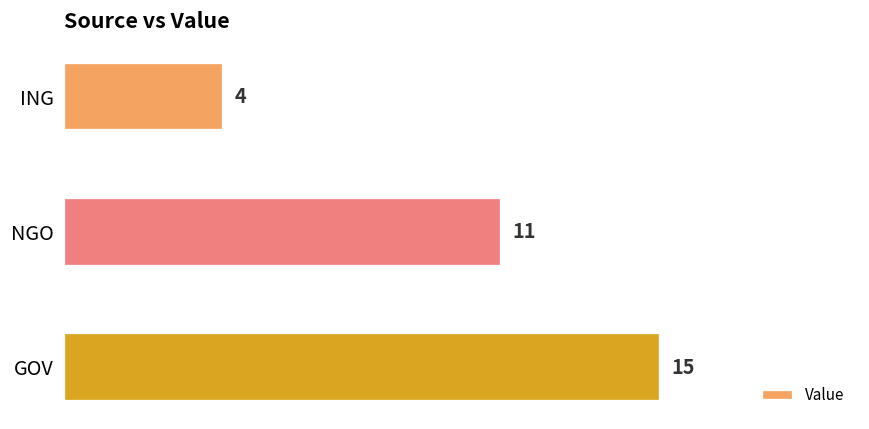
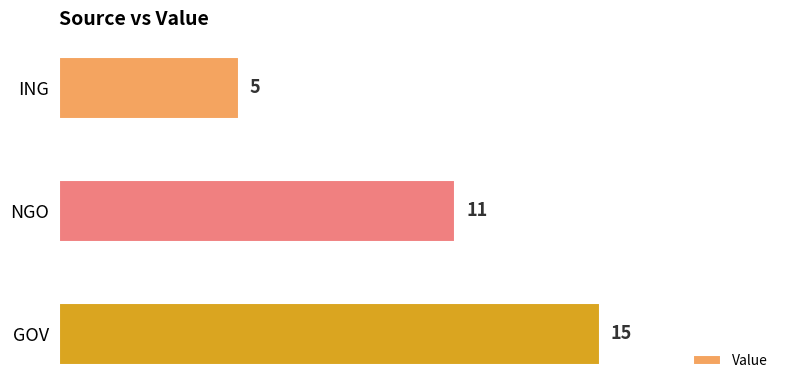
  {
-   "ING": 4,
+   "ING": 5,
    "NGO": 11,
    "GOV": 15
  }
